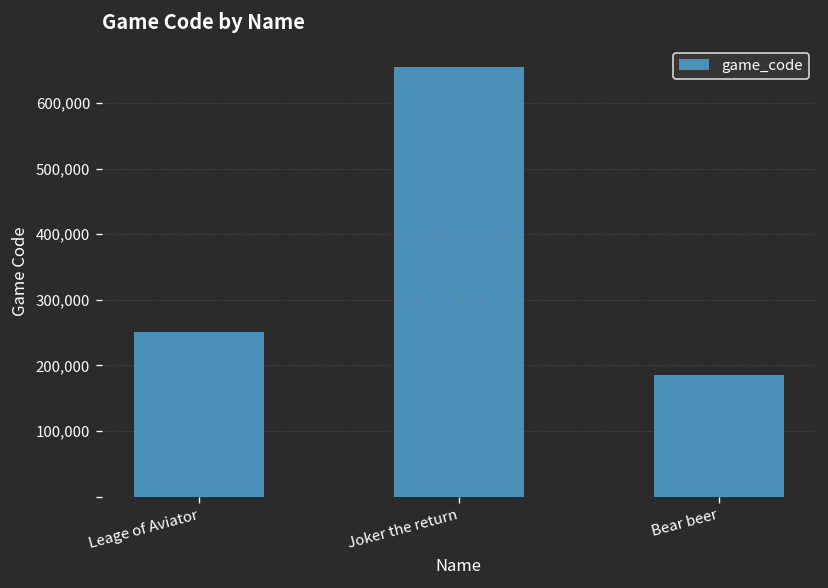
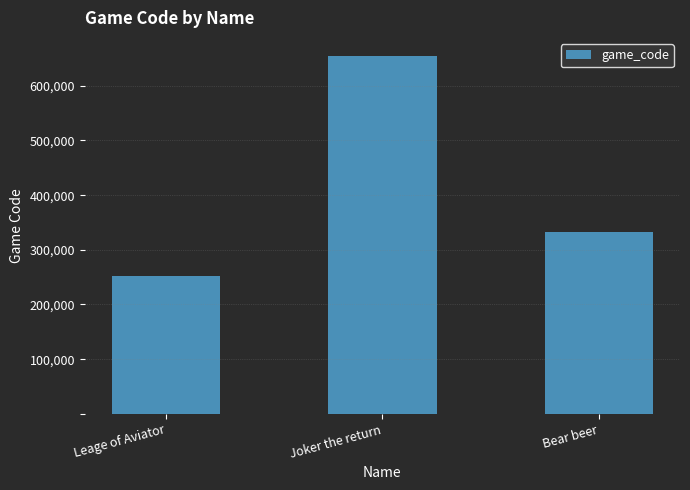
  {
    "Leage of Aviator": "250,000",
    "Joker the return": "650,000",
-   "Bear beer": "190,000"
+   "Bear beer": "330,000"
  }
